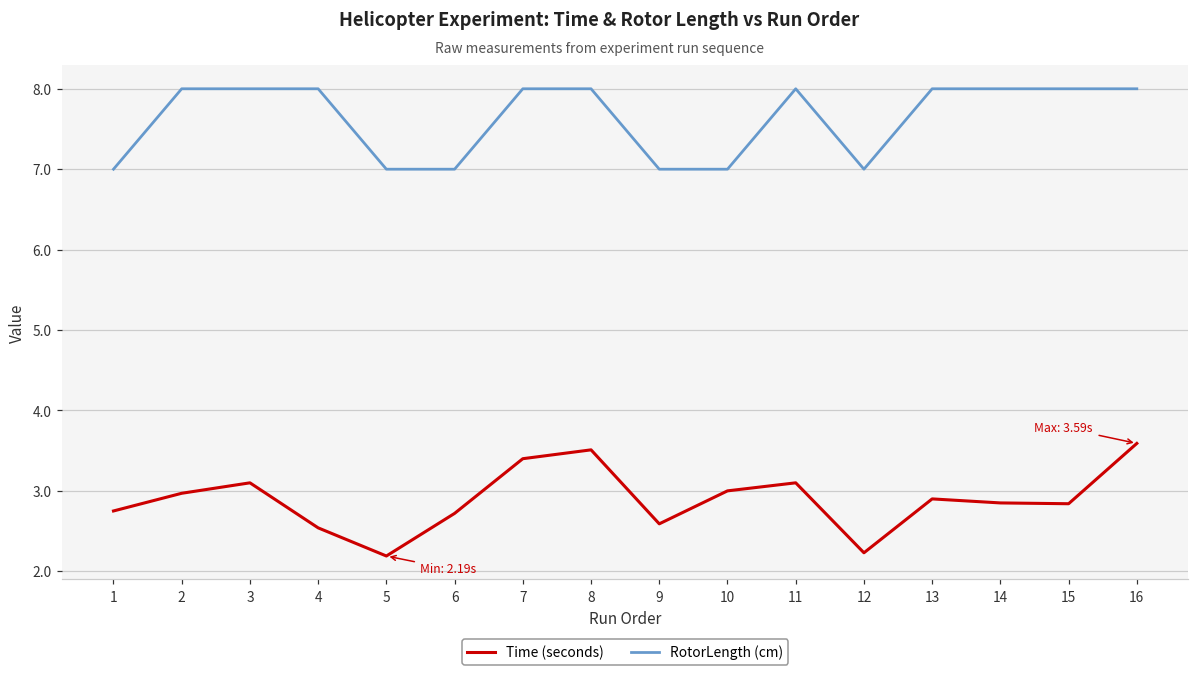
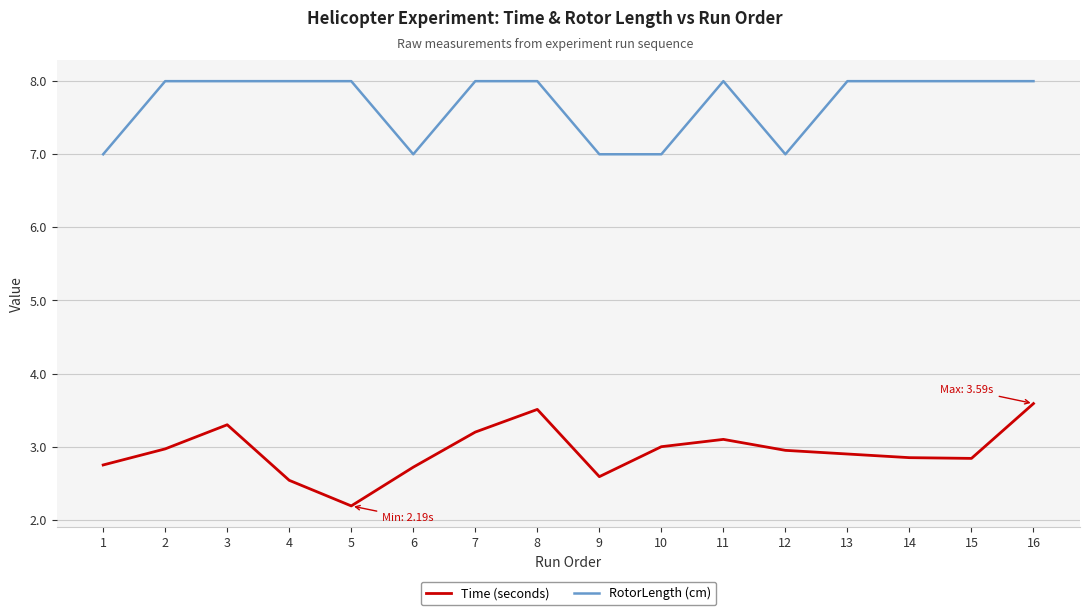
  {
    "Time (seconds)": {
      "1": 2.8,
      "2": 3.0,
-     "3": 3.1,
+     "3": 3.3,
      "4": 2.5,
      "6": 2.7,
-     "7": 3.4,
+     "7": 3.2,
      "8": 3.5,
      "9": 2.6,
      "10": 3.0,
      "11": 3.1,
-     "12": 2.2,
+     "12": 3.0,
      "13": 2.9,
      "14": 2.9,
      "15": 2.8
    },
    "RotorLength (cm)": {
      "1": 7,
      "2": 8,
      "3": 8,
      "4": 8,
-     "5": 7,
+     "5": 8,
      "6": 7,
      "7": 8,
      "8": 8,
      "9": 7,
      "10": 7,
      "11": 8,
      "12": 7,
      "13": 8,
      "14": 8,
      "15": 8,
      "16": 8
    }
  }
